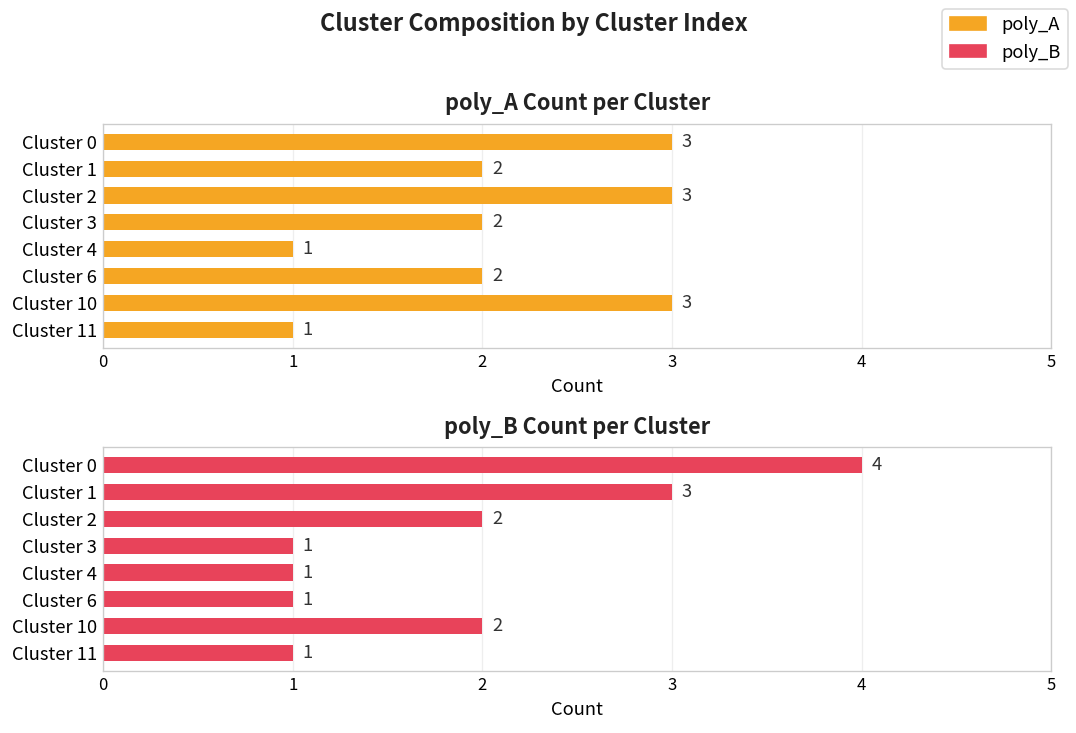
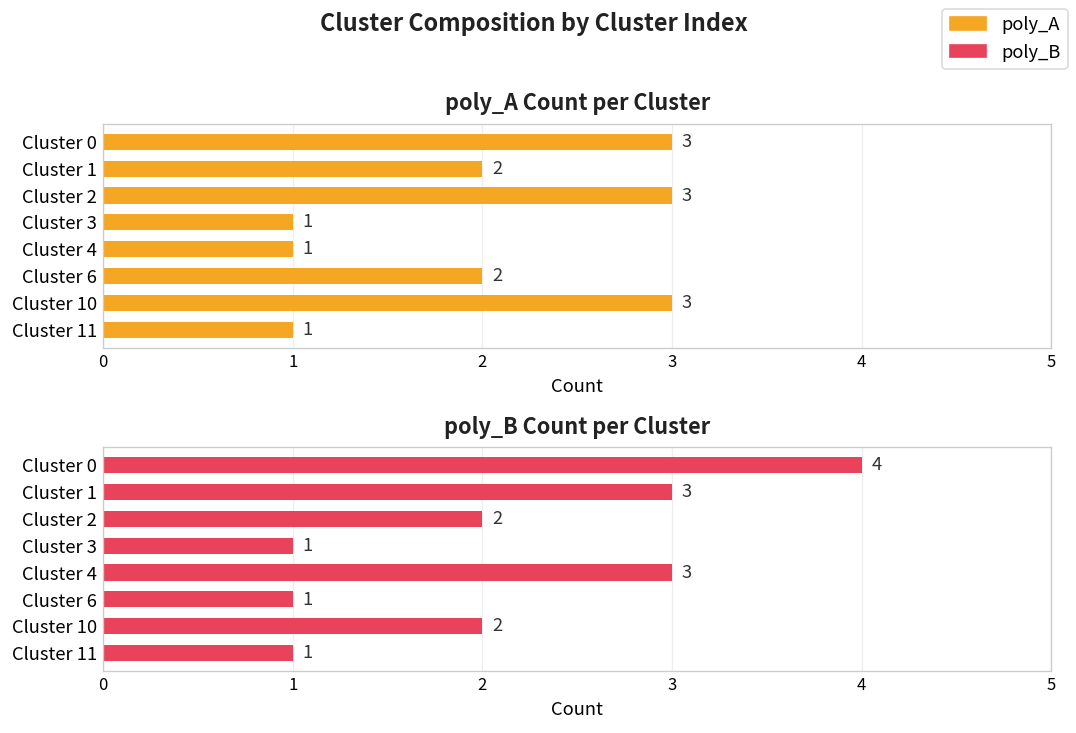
  {
    "poly_A Count per Cluster": {
      "Cluster 0": 3,
      "Cluster 1": 2,
      "Cluster 2": 3,
-     "Cluster 3": 2,
+     "Cluster 3": 1,
      "Cluster 4": 1,
      "Cluster 6": 2,
      "Cluster 10": 3,
      "Cluster 11": 1
    },
    "poly_B Count per Cluster": {
      "Cluster 0": 4,
      "Cluster 1": 3,
      "Cluster 2": 2,
      "Cluster 3": 1,
-     "Cluster 4": 1,
+     "Cluster 4": 3,
      "Cluster 6": 1,
      "Cluster 10": 2,
      "Cluster 11": 1
    }
  }
